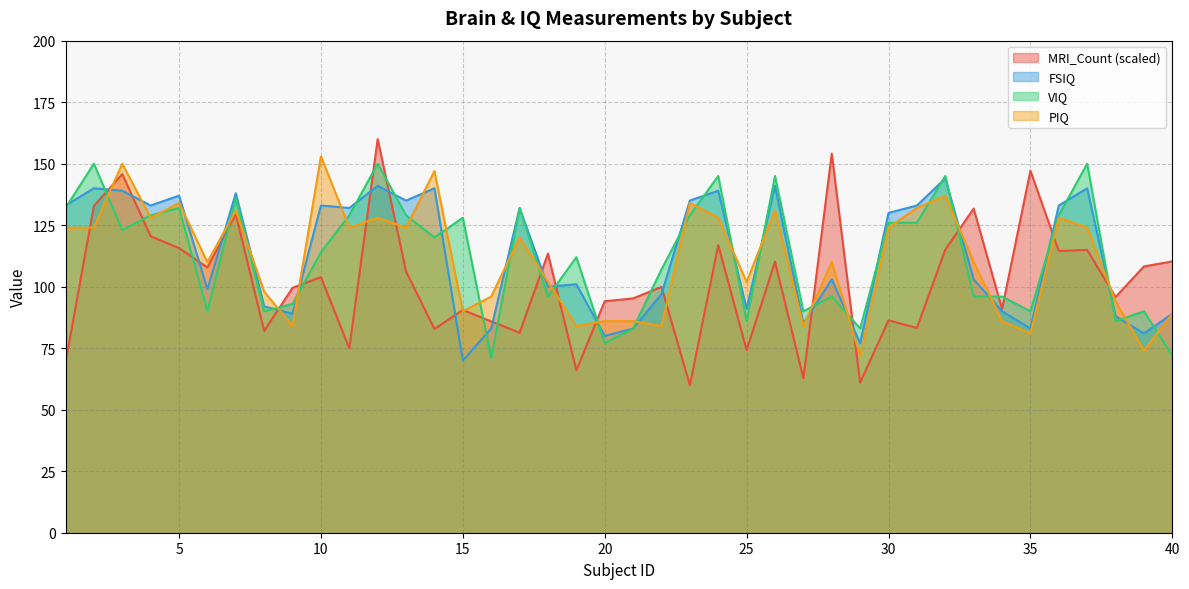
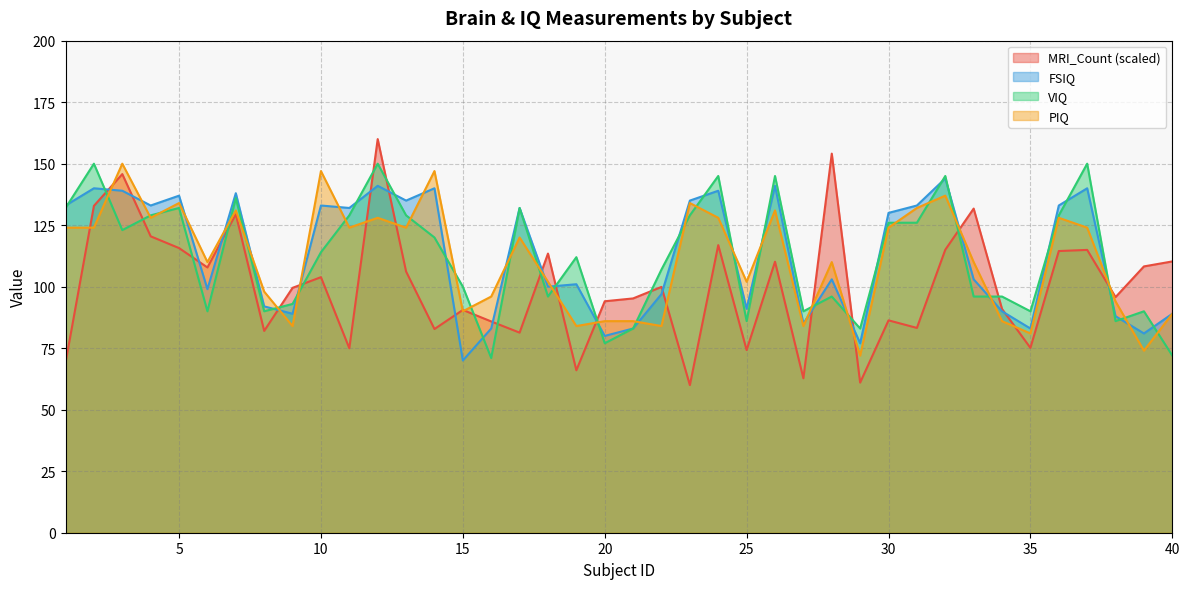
  {
    "MRI_Count (scaled)": {
      "5": 116,
      "10": 104,
      "20": 94,
      "25": 74,
      "30": 86,
-     "35": 147,
+     "35": 75,
      "40": 110
    },
    "FSIQ": {
      "5": 137,
      "10": 133,
      "15": 70,
      "20": 80,
      "25": 91,
      "30": 130,
      "35": 83
    },
    "VIQ": {
      "5": 132,
      "10": 114,
-     "15": 128,
+     "15": 100,
      "20": 77,
      "25": 86,
      "30": 126,
      "35": 90,
      "40": 72
    },
    "PIQ": {
      "5": 134,
-     "10": 153,
+     "10": 147,
      "20": 86,
      "25": 102,
      "30": 124,
      "35": 81
    }
  }
